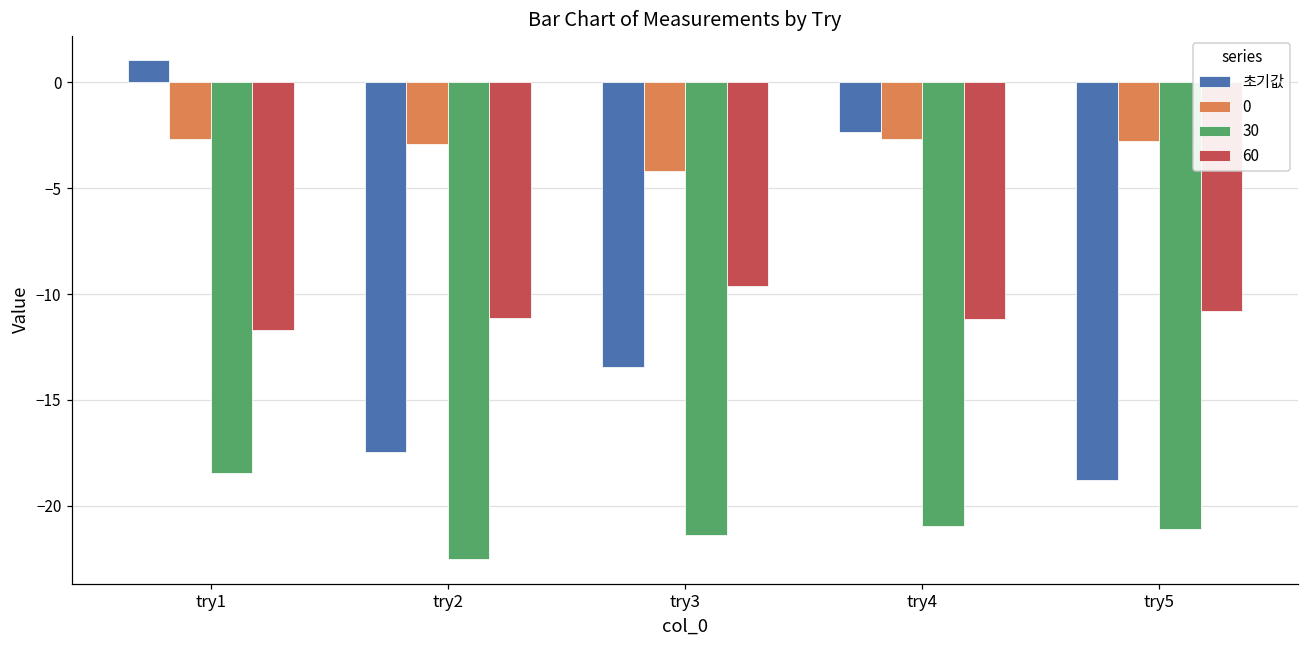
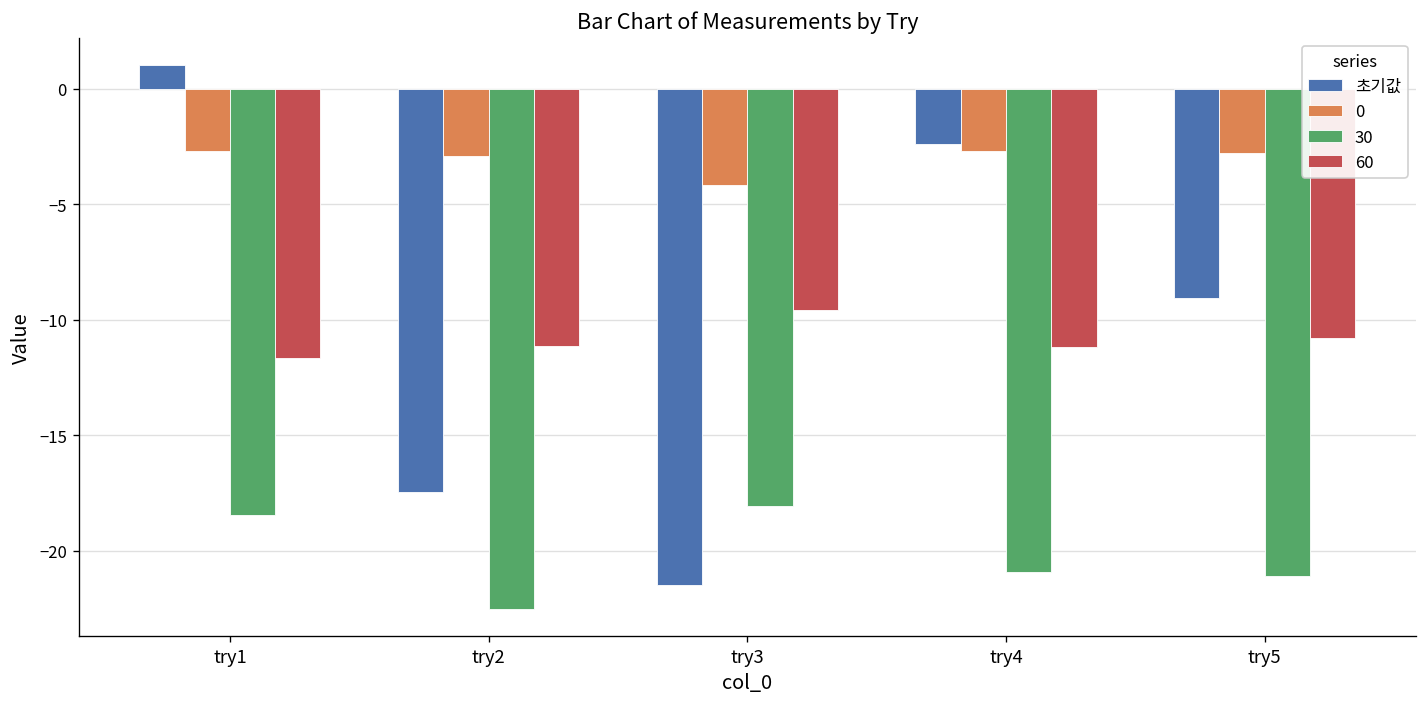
  {
    "초기값": {
      "try1": 1.0,
      "try2": -17.5,
-     "try3": -13.4,
+     "try3": -21.5,
      "try4": -2.4,
-     "try5": -18.8
+     "try5": -9.1
    },
    "30": {
      "try1": -18.4,
      "try2": -22.5,
-     "try3": -21.4,
+     "try3": -18.1,
      "try4": -20.9,
      "try5": -21.1
    }
  }
